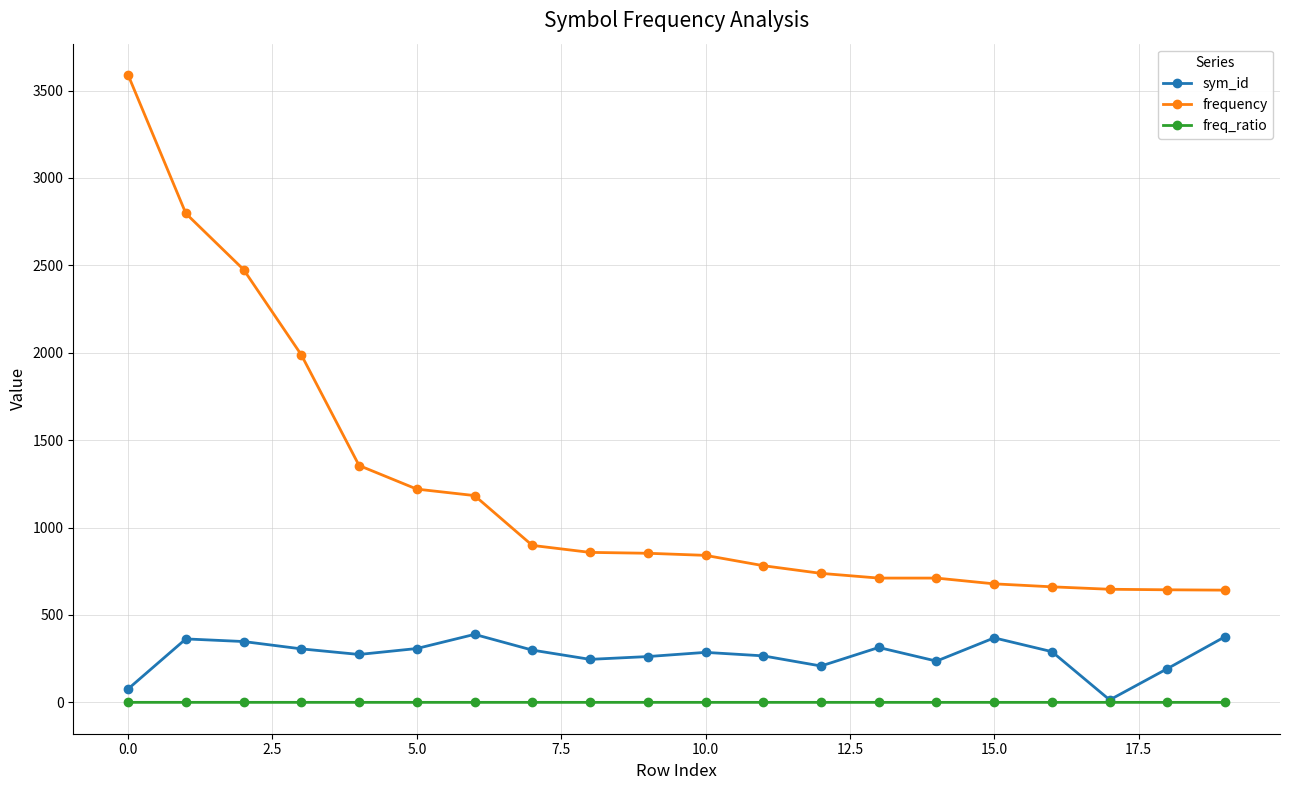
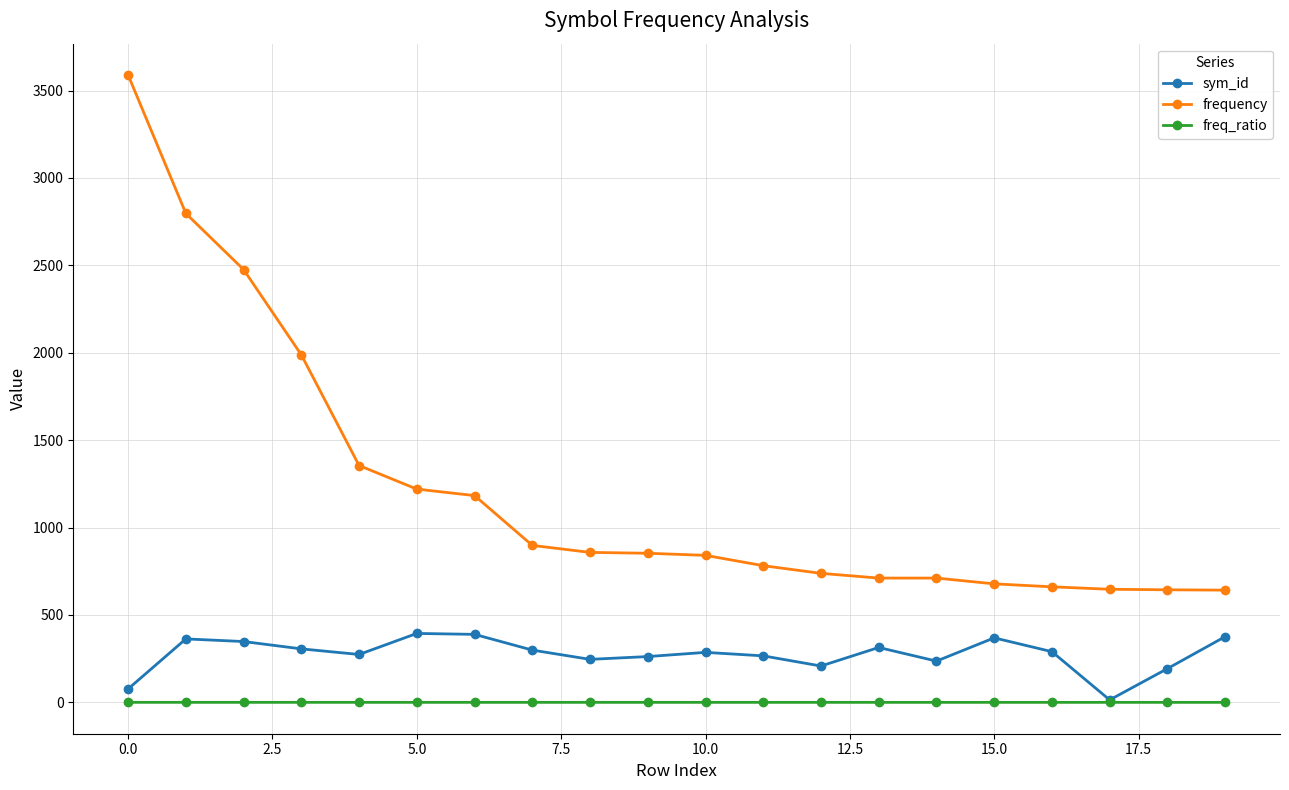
  {
    "sym_id": {
      "0.0": 80,
-     "5.0": 310,
+     "5.0": 390,
      "10.0": 290,
      "15.0": 370
    },
    "frequency": {
      "0.0": 3590,
      "5.0": 1220,
      "10.0": 840,
      "15.0": 680
    },
    "freq_ratio": {
      "0.0": 0,
      "5.0": 0,
      "10.0": 0,
      "15.0": 0
    }
  }
